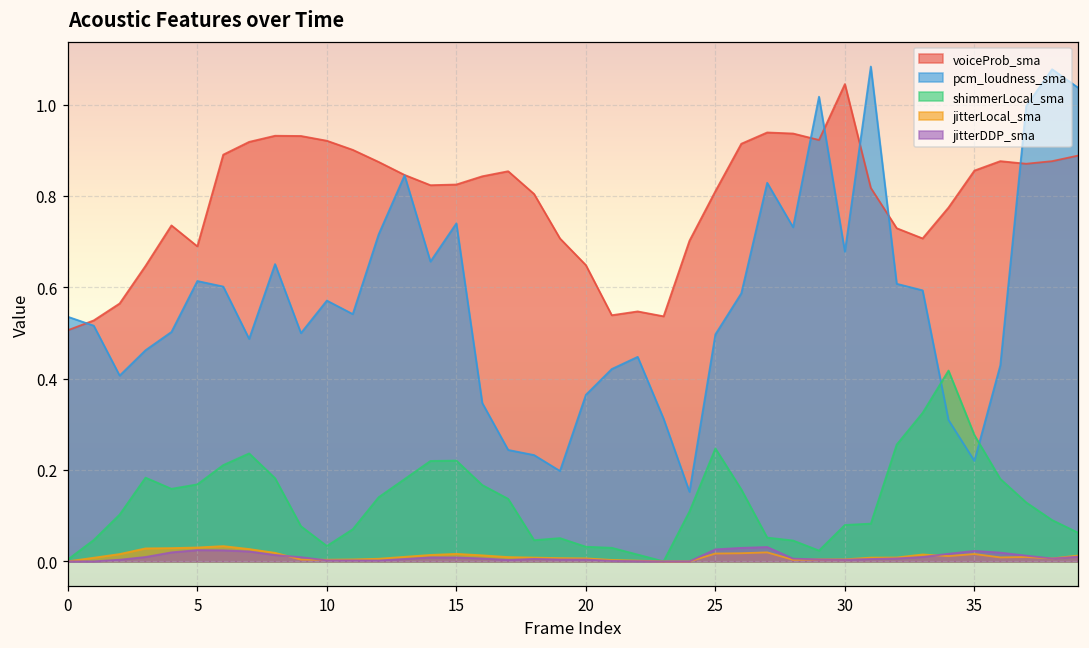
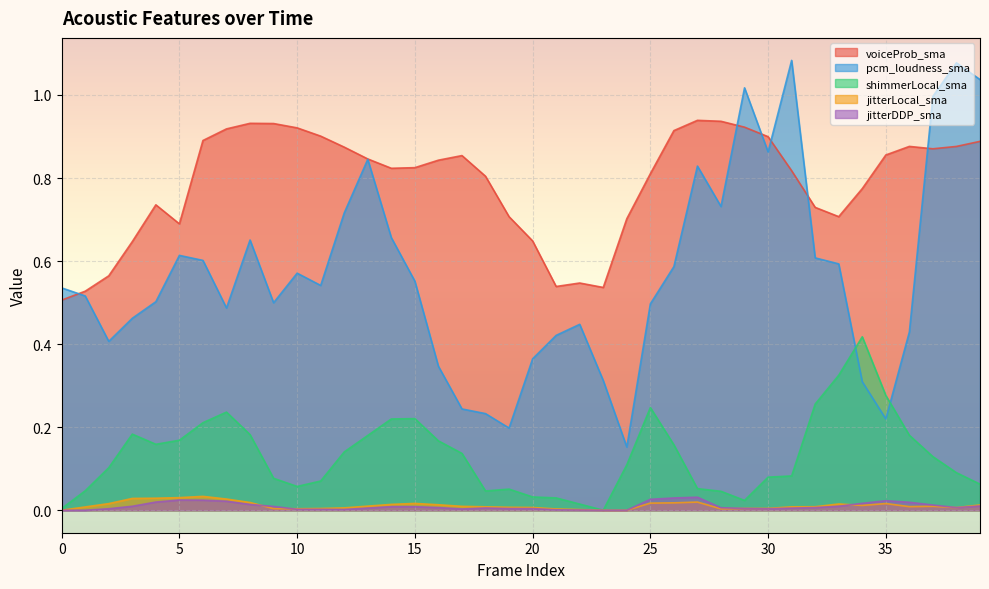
  {
    "voiceProb_sma": {
      "0": 0.51,
      "5": 0.69,
      "10": 0.92,
      "15": 0.82,
      "20": 0.65,
      "25": 0.81,
-     "30": 1.04,
+     "30": 0.90,
      "35": 0.86
    },
    "pcm_loudness_sma": {
      "0": 0.54,
      "5": 0.61,
      "10": 0.57,
-     "15": 0.74,
+     "15": 0.55,
      "20": 0.36,
      "25": 0.50,
-     "30": 0.68,
+     "30": 0.86,
      "35": 0.22
    },
    "shimmerLocal_sma": {
      "5": 0.17,
-     "10": 0.03,
+     "10": 0.06,
      "15": 0.22,
      "20": 0.03,
      "25": 0.25,
      "30": 0.08,
      "35": 0.28
    },
    "jitterLocal_sma": {
      "15": 0.02,
      "25": 0.02,
      "35": 0.02
    },
    "jitterDDP_sma": {
      "15": 0.01,
      "25": 0.03,
      "35": 0.02
    }
  }
